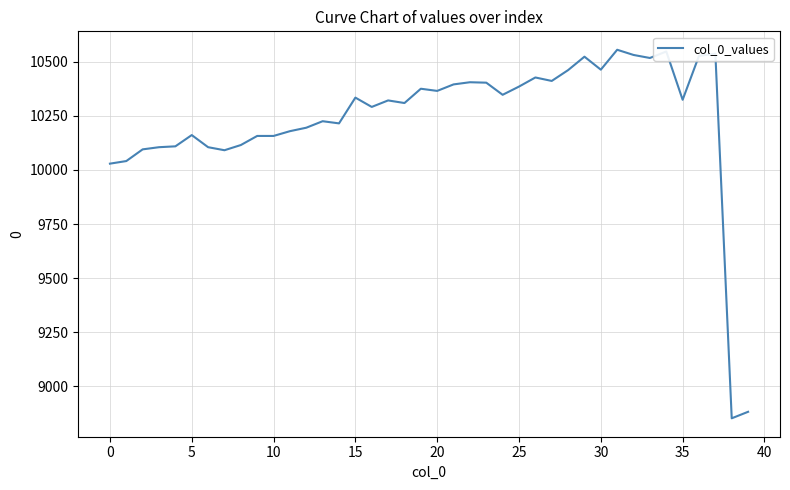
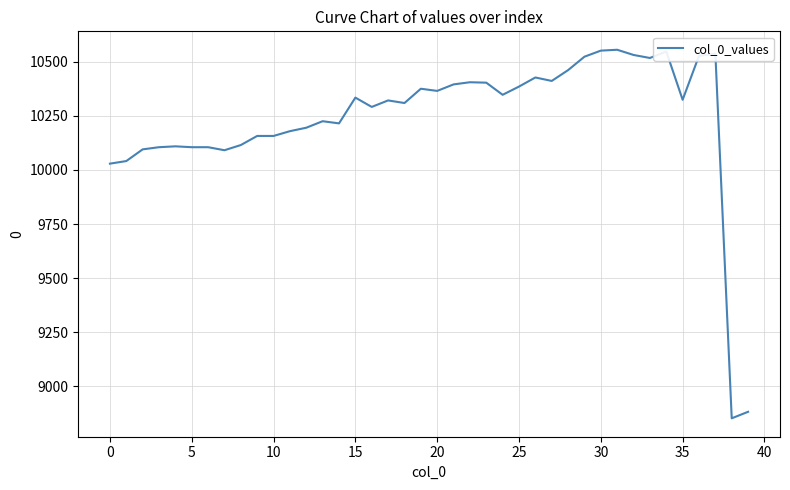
  {
    "0": 10030,
-   "5": 10160,
+   "5": 10110,
    "10": 10160,
    "15": 10330,
    "20": 10370,
    "25": 10390,
-   "30": 10460,
+   "30": 10550,
    "35": 10320
  }
